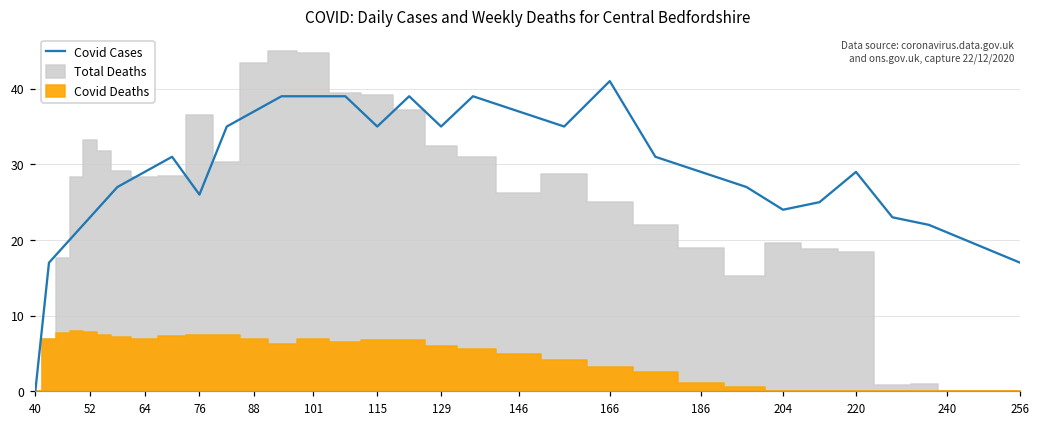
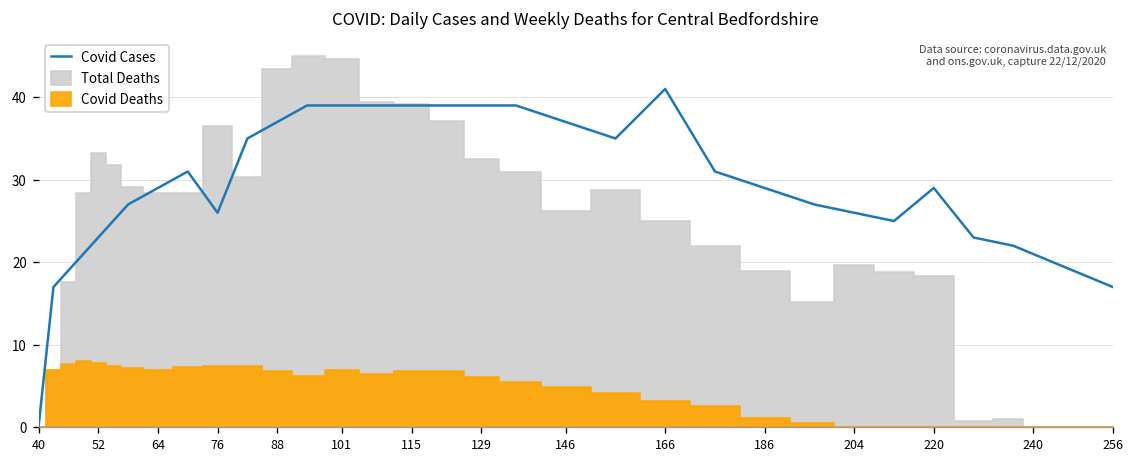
  {
    "Covid Cases": {
      "52": 23,
      "64": 29,
      "76": 26,
      "88": 37,
      "101": 39,
-     "115": 35,
-     "129": 35,
+     "115": 39,
+     "129": 39,
      "146": 37,
      "166": 41,
      "186": 29,
-     "204": 24,
+     "204": 26,
      "220": 29,
      "240": 21,
      "256": 17
    }
  }
